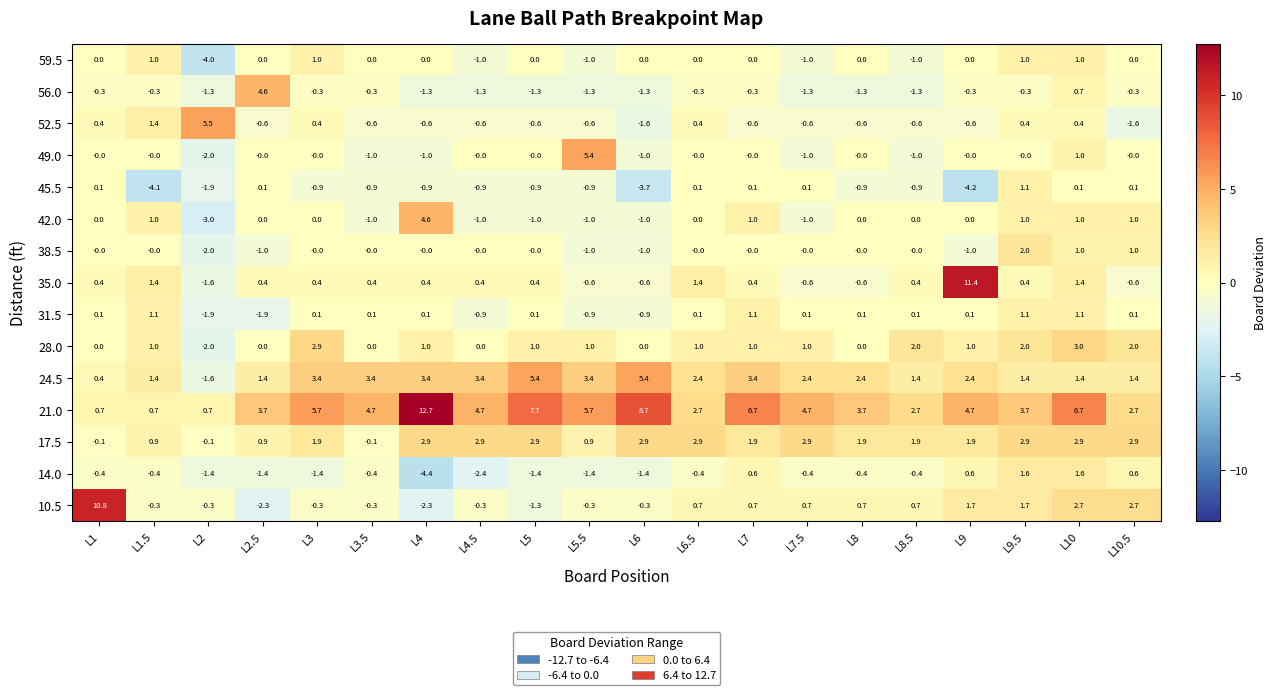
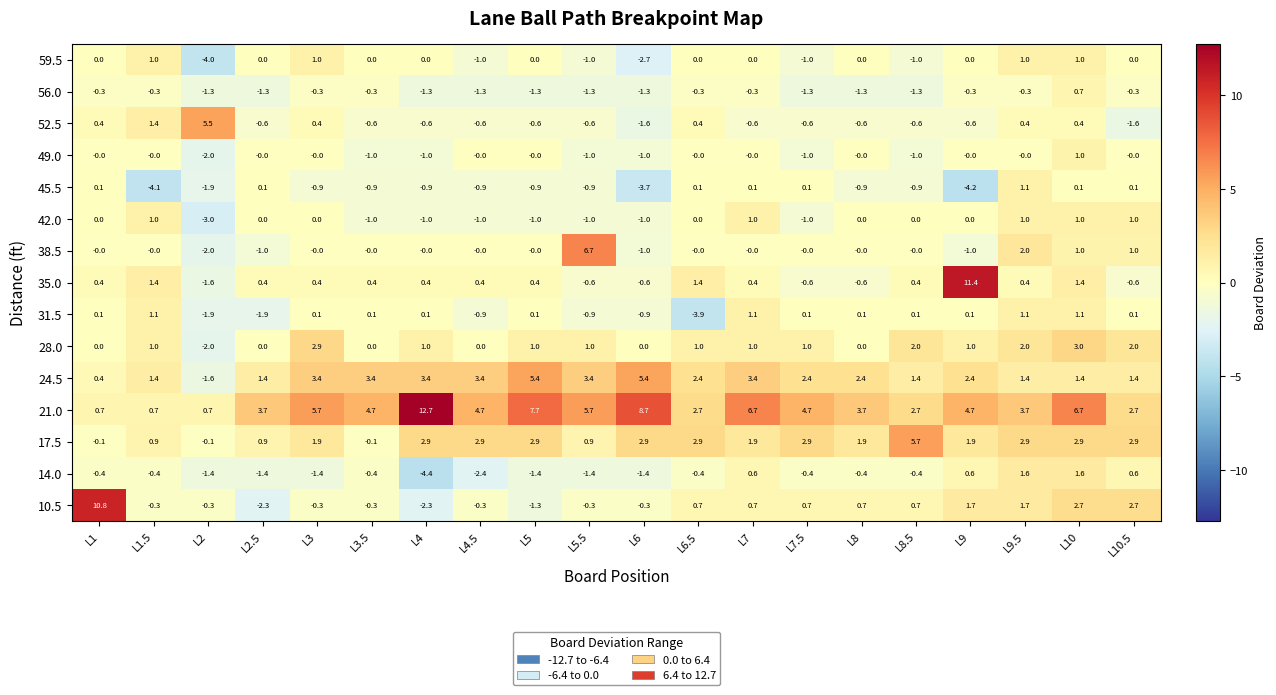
  {
    "59.5": {
      "L1": 0.0,
      "L1.5": 1.0,
      "L2": -4.0,
      "L2.5": 0.0,
      "L3": 1.0,
      "L3.5": 0.0,
      "L4": 0.0,
      "L4.5": -1.0,
      "L5": 0.0,
      "L5.5": -1.0,
-     "L6": 0.0,
+     "L6": -2.7,
      "L6.5": 0.0,
      "L7": 0.0,
      "L7.5": -1.0,
      "L8": 0.0,
      "L8.5": -1.0,
      "L9": 0.0,
      "L9.5": 1.0,
      "L10": 1.0,
      "L10.5": 0.0
    },
    "56.0": {
      "L1": -0.3,
      "L1.5": -0.3,
      "L2": -1.3,
-     "L2.5": 4.6,
+     "L2.5": -1.3,
      "L3": -0.3,
      "L3.5": -0.3,
      "L4": -1.3,
      "L4.5": -1.3,
      "L5": -1.3,
      "L5.5": -1.3,
      "L6": -1.3,
      "L6.5": -0.3,
      "L7": -0.3,
      "L7.5": -1.3,
      "L8": -1.3,
      "L8.5": -1.3,
      "L9": -0.3,
      "L9.5": -0.3,
      "L10": 0.7,
      "L10.5": -0.3
    },
    "49.0": {
      "L1": -0.0,
      "L1.5": -0.0,
      "L2": -2.0,
      "L2.5": -0.0,
      "L3": -0.0,
      "L3.5": -1.0,
      "L4": -1.0,
      "L4.5": -0.0,
      "L5": -0.0,
-     "L5.5": 5.4,
+     "L5.5": -1.0,
      "L6": -1.0,
      "L6.5": -0.0,
      "L7": -0.0,
      "L7.5": -1.0,
      "L8": -0.0,
      "L8.5": -1.0,
      "L9": -0.0,
      "L9.5": -0.0,
      "L10": 1.0,
      "L10.5": -0.0
    },
    "42.0": {
      "L1": 0.0,
      "L1.5": 1.0,
      "L2": -3.0,
      "L2.5": 0.0,
      "L3": 0.0,
      "L3.5": -1.0,
-     "L4": 4.6,
+     "L4": -1.0,
      "L4.5": -1.0,
      "L5": -1.0,
      "L5.5": -1.0,
      "L6": -1.0,
      "L6.5": 0.0,
      "L7": 1.0,
      "L7.5": -1.0,
      "L8": 0.0,
      "L8.5": 0.0,
      "L9": 0.0,
      "L9.5": 1.0,
      "L10": 1.0,
      "L10.5": 1.0
    },
    "38.5": {
      "L1": -0.0,
      "L1.5": -0.0,
      "L2": -2.0,
      "L2.5": -1.0,
      "L3": -0.0,
      "L3.5": -0.0,
      "L4": -0.0,
      "L4.5": -0.0,
      "L5": -0.0,
-     "L5.5": -1.0,
+     "L5.5": 6.7,
      "L6": -1.0,
      "L6.5": -0.0,
      "L7": -0.0,
      "L7.5": -0.0,
      "L8": -0.0,
      "L8.5": -0.0,
      "L9": -1.0,
      "L9.5": 2.0,
      "L10": 1.0,
      "L10.5": 1.0
    },
    "31.5": {
      "L1": 0.1,
      "L1.5": 1.1,
      "L2": -1.9,
      "L2.5": -1.9,
      "L3": 0.1,
      "L3.5": 0.1,
      "L4": 0.1,
      "L4.5": -0.9,
      "L5": 0.1,
      "L5.5": -0.9,
      "L6": -0.9,
-     "L6.5": 0.1,
+     "L6.5": -3.9,
      "L7": 1.1,
      "L7.5": 0.1,
      "L8": 0.1,
      "L8.5": 0.1,
      "L9": 0.1,
      "L9.5": 1.1,
      "L10": 1.1,
      "L10.5": 0.1
    },
    "17.5": {
      "L1": -0.1,
      "L1.5": 0.9,
      "L2": -0.1,
      "L2.5": 0.9,
      "L3": 1.9,
      "L3.5": -0.1,
      "L4": 2.9,
      "L4.5": 2.9,
      "L5": 2.9,
      "L5.5": 0.9,
      "L6": 2.9,
      "L6.5": 2.9,
      "L7": 1.9,
      "L7.5": 2.9,
      "L8": 1.9,
-     "L8.5": 1.9,
+     "L8.5": 5.7,
      "L9": 1.9,
      "L9.5": 2.9,
      "L10": 2.9,
      "L10.5": 2.9
    }
  }
